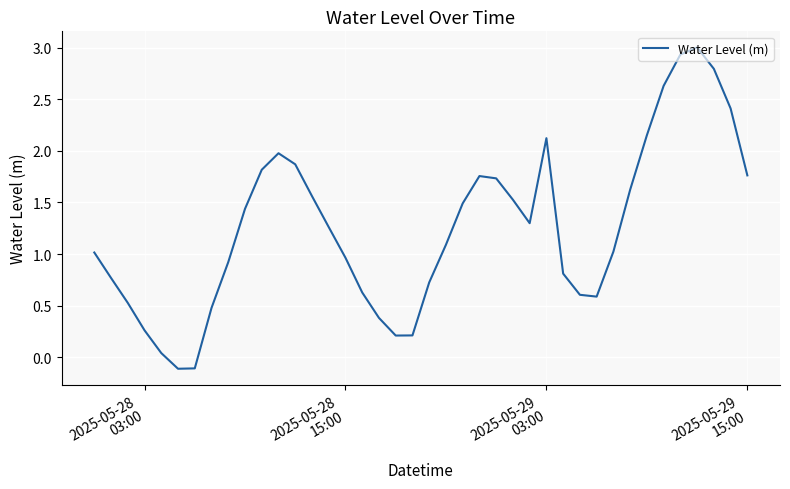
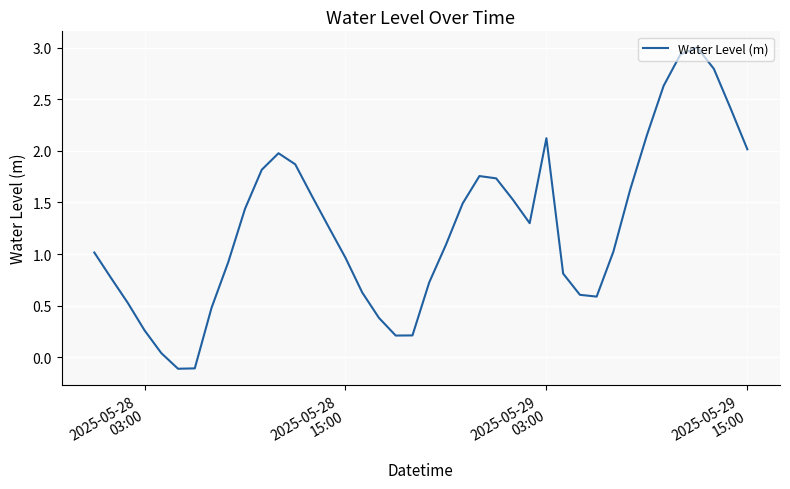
  {
    "2025-05-28 03:00": 0.26,
    "2025-05-28 15:00": 0.96,
    "2025-05-29 03:00": 2.12,
-   "2025-05-29 15:00": 1.76
+   "2025-05-29 15:00": 2.02
  }
